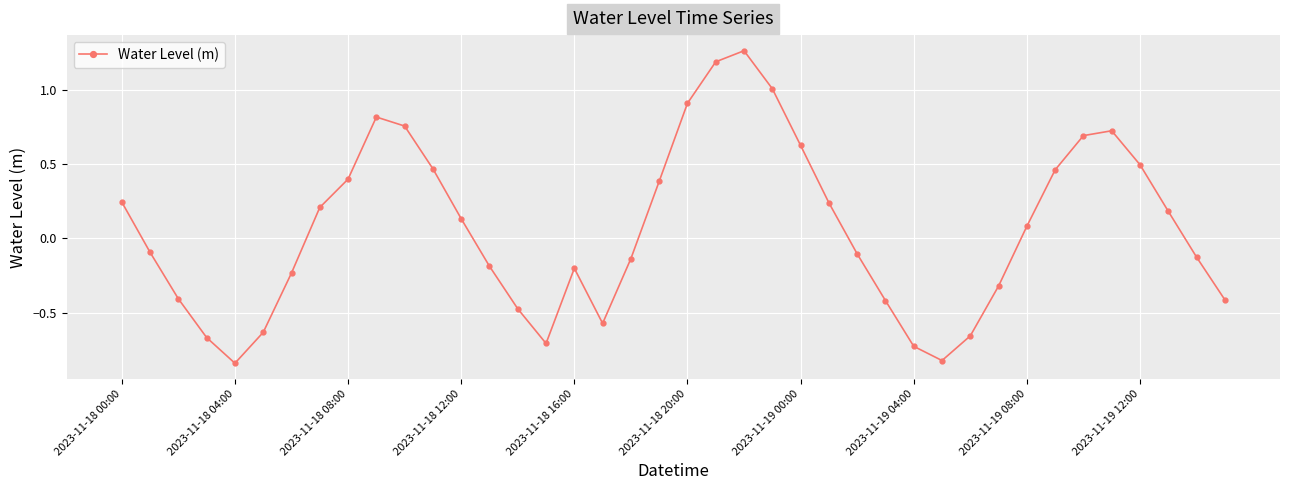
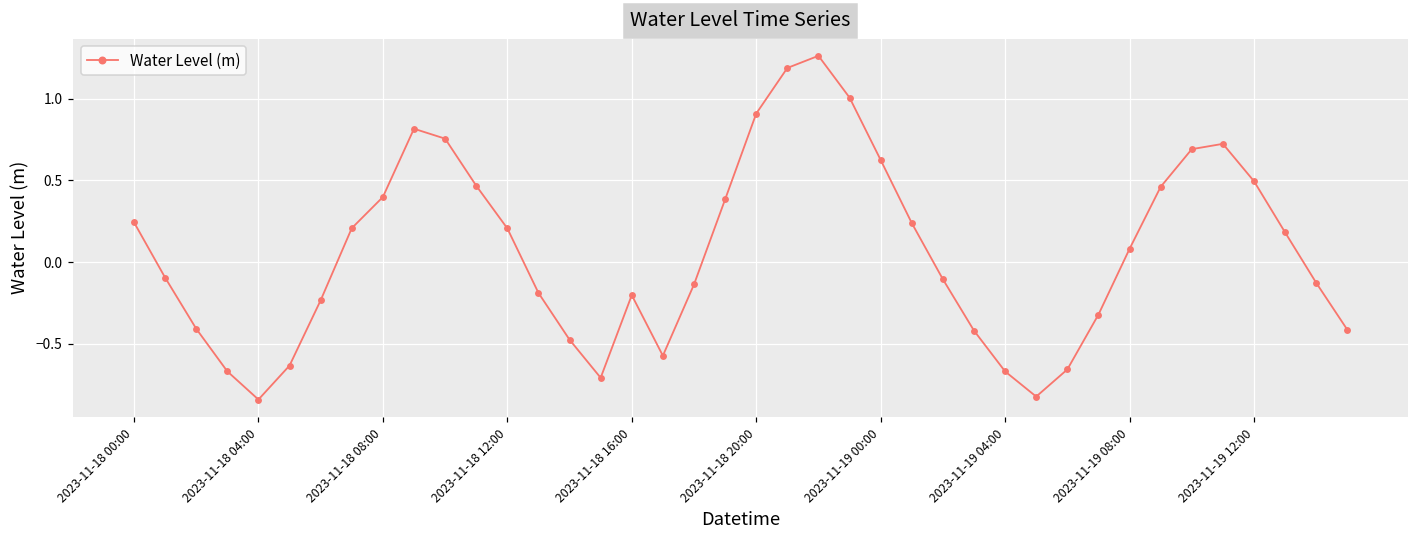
  {
    "2023-11-18 00:00": 0.24,
    "2023-11-18 04:00": -0.84,
    "2023-11-18 08:00": 0.40,
-   "2023-11-18 12:00": 0.13,
+   "2023-11-18 12:00": 0.21,
    "2023-11-18 16:00": -0.20,
    "2023-11-18 20:00": 0.91,
    "2023-11-19 00:00": 0.63,
-   "2023-11-19 04:00": -0.73,
+   "2023-11-19 04:00": -0.67,
    "2023-11-19 08:00": 0.08,
    "2023-11-19 12:00": 0.50
  }
